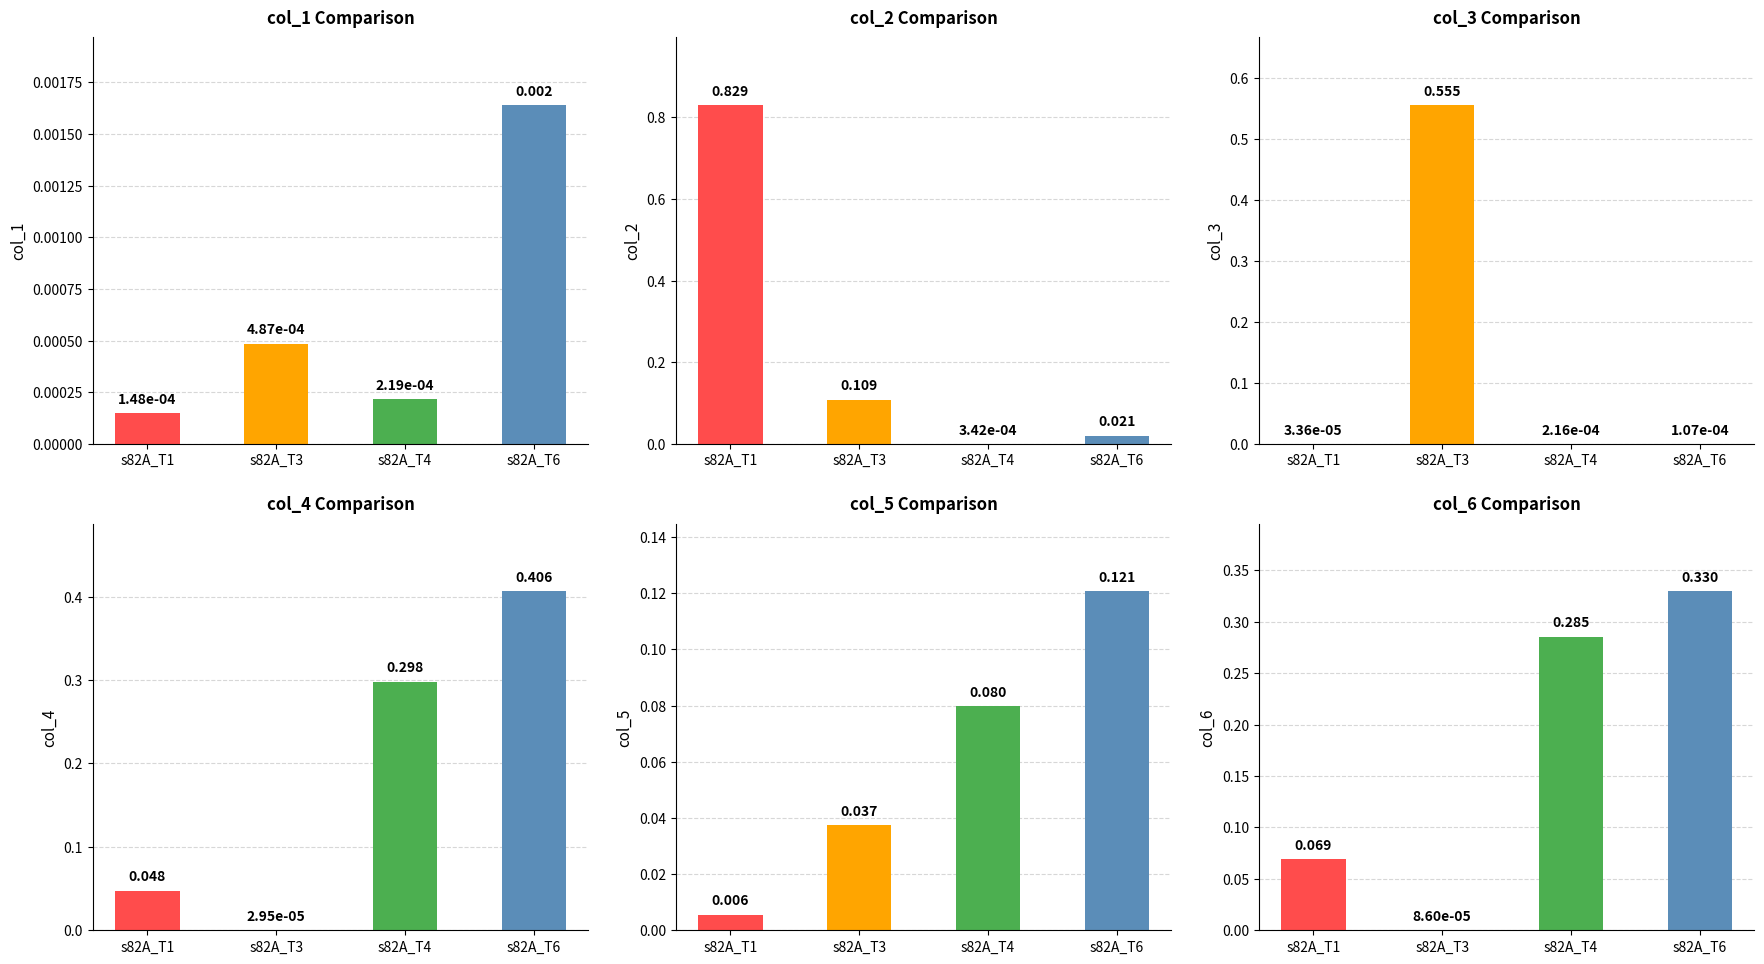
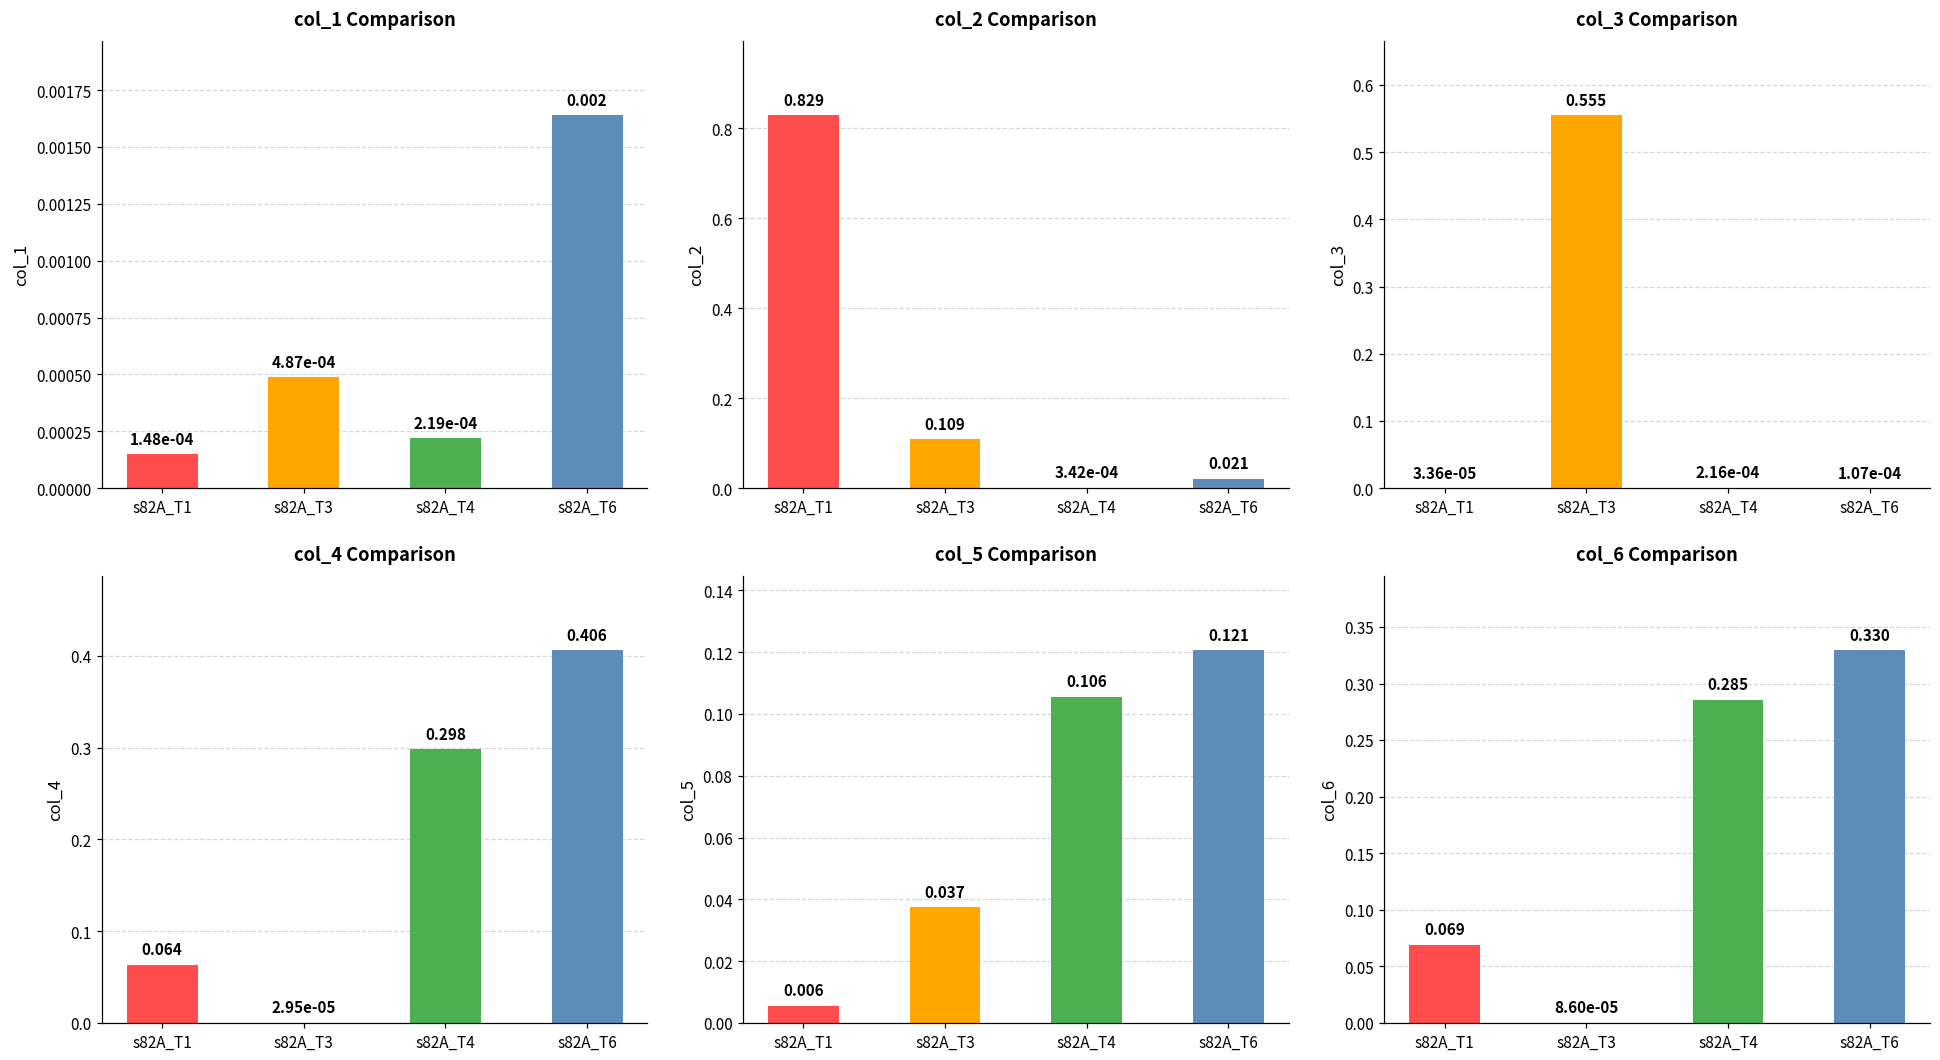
  {
    "col_1 Comparison": {
      "s82A_T1": "1.48e-04",
      "s82A_T3": "4.87e-04",
      "s82A_T4": "2.19e-04",
      "s82A_T6": "0.002"
    },
    "col_2 Comparison": {
      "s82A_T1": "0.829",
      "s82A_T3": "0.109",
      "s82A_T4": "3.42e-04",
      "s82A_T6": "0.021"
    },
    "col_3 Comparison": {
      "s82A_T1": "3.36e-05",
      "s82A_T3": "0.555",
      "s82A_T4": "2.16e-04",
      "s82A_T6": "1.07e-04"
    },
    "col_4 Comparison": {
-     "s82A_T1": "0.048",
+     "s82A_T1": "0.064",
      "s82A_T3": "2.95e-05",
      "s82A_T4": "0.298",
      "s82A_T6": "0.406"
    },
    "col_5 Comparison": {
      "s82A_T1": "0.006",
      "s82A_T3": "0.037",
-     "s82A_T4": "0.080",
+     "s82A_T4": "0.106",
      "s82A_T6": "0.121"
    },
    "col_6 Comparison": {
      "s82A_T1": "0.069",
      "s82A_T3": "8.60e-05",
      "s82A_T4": "0.285",
      "s82A_T6": "0.330"
    }
  }
